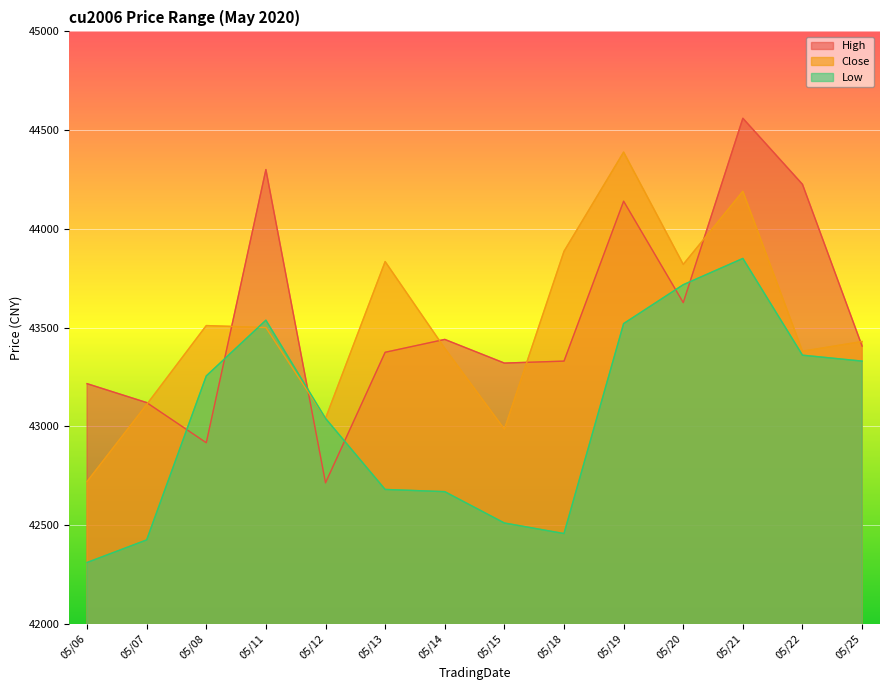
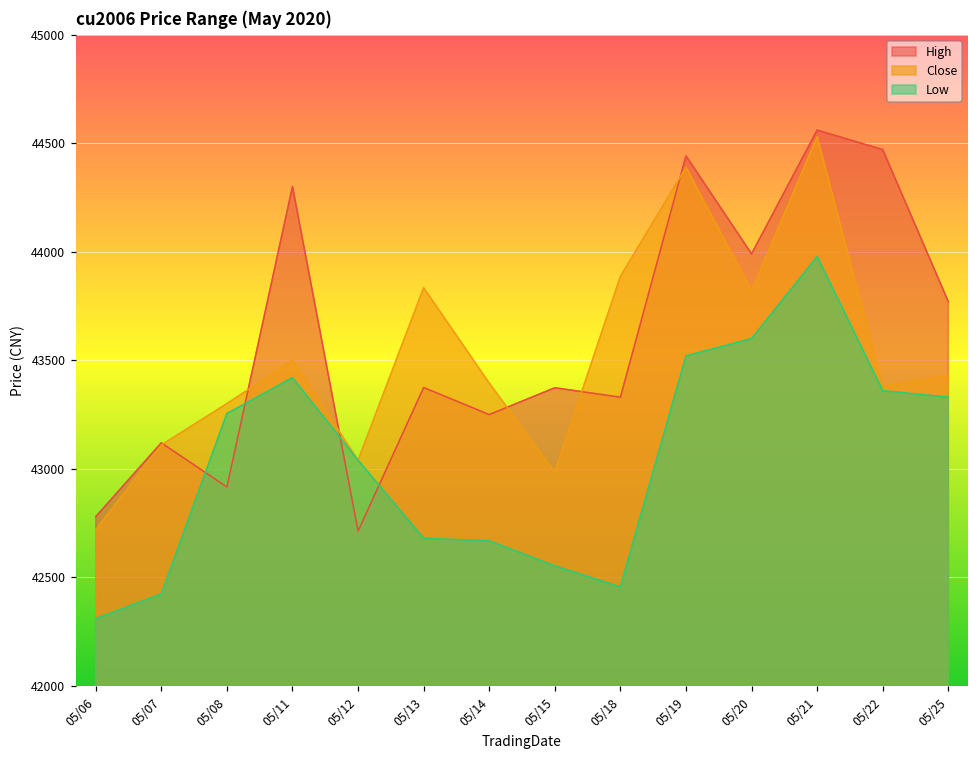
  {
    "High": {
-     "05/06": 43220,
+     "05/06": 42780,
      "05/08": 42920,
      "05/11": 44300,
      "05/12": 42710,
      "05/13": 43370,
-     "05/14": 43440,
-     "05/15": 43320,
+     "05/14": 43250,
+     "05/15": 43370,
      "05/18": 43330,
-     "05/19": 44140,
-     "05/20": 43630,
+     "05/19": 44440,
+     "05/20": 43990,
      "05/21": 44560,
-     "05/22": 44230,
-     "05/25": 43410
+     "05/22": 44470,
+     "05/25": 43770
    },
    "Close": {
      "05/06": 42720,
-     "05/08": 43510,
+     "05/08": 43300,
      "05/11": 43500,
      "05/13": 43830,
      "05/14": 43390,
      "05/15": 42990,
      "05/18": 43890,
      "05/19": 44390,
      "05/20": 43820,
-     "05/21": 44190,
+     "05/21": 44530,
      "05/22": 43380,
      "05/25": 43430
    },
    "Low": {
      "05/06": 42310,
      "05/07": 42420,
      "05/08": 43250,
-     "05/11": 43540,
+     "05/11": 43420,
      "05/13": 42680,
      "05/14": 42670,
-     "05/15": 42510,
+     "05/15": 42550,
      "05/18": 42460,
      "05/19": 43520,
-     "05/20": 43720,
-     "05/21": 43850,
+     "05/20": 43600,
+     "05/21": 43980,
      "05/22": 43360,
      "05/25": 43330
    }
  }
